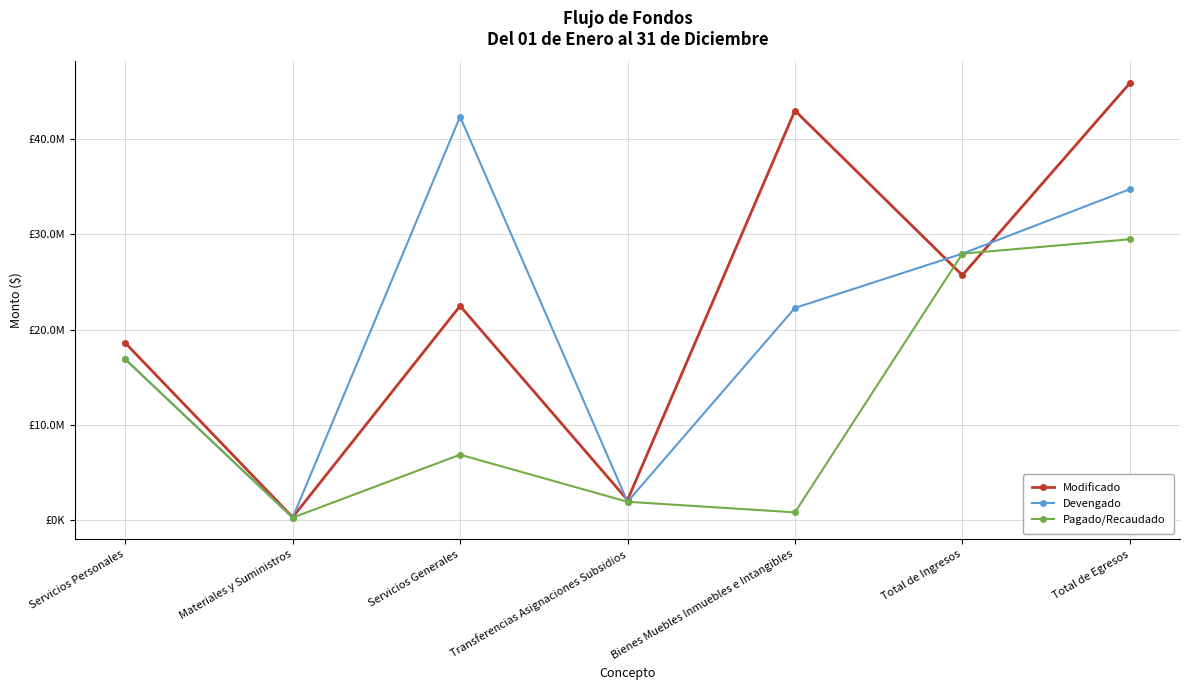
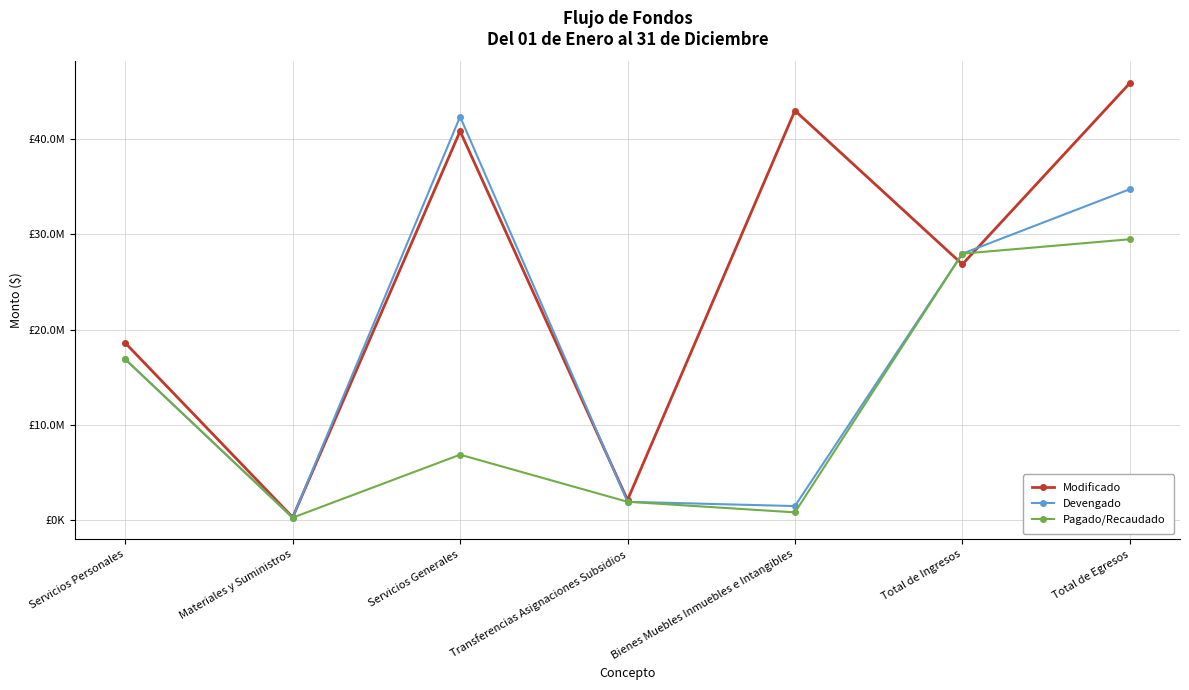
  {
    "Modificado": {
      "Servicios Personales": "£19000000",
-     "Servicios Generales": "£22000000",
+     "Servicios Generales": "£41000000",
      "Bienes Muebles Inmuebles e Intangibles": "£43000000",
-     "Total de Ingresos": "£26000000",
+     "Total de Ingresos": "£27000000",
      "Total de Egresos": "£46000000"
    },
    "Devengado": {
      "Servicios Generales": "£42000000",
-     "Bienes Muebles Inmuebles e Intangibles": "£22000000",
+     "Bienes Muebles Inmuebles e Intangibles": "£2000000",
      "Total de Egresos": "£35000000"
    },
    "Pagado/Recaudado": {
      "Servicios Generales": "£7000000",
      "Bienes Muebles Inmuebles e Intangibles": "£1000000",
      "Total de Egresos": "£29000000"
    }
  }
